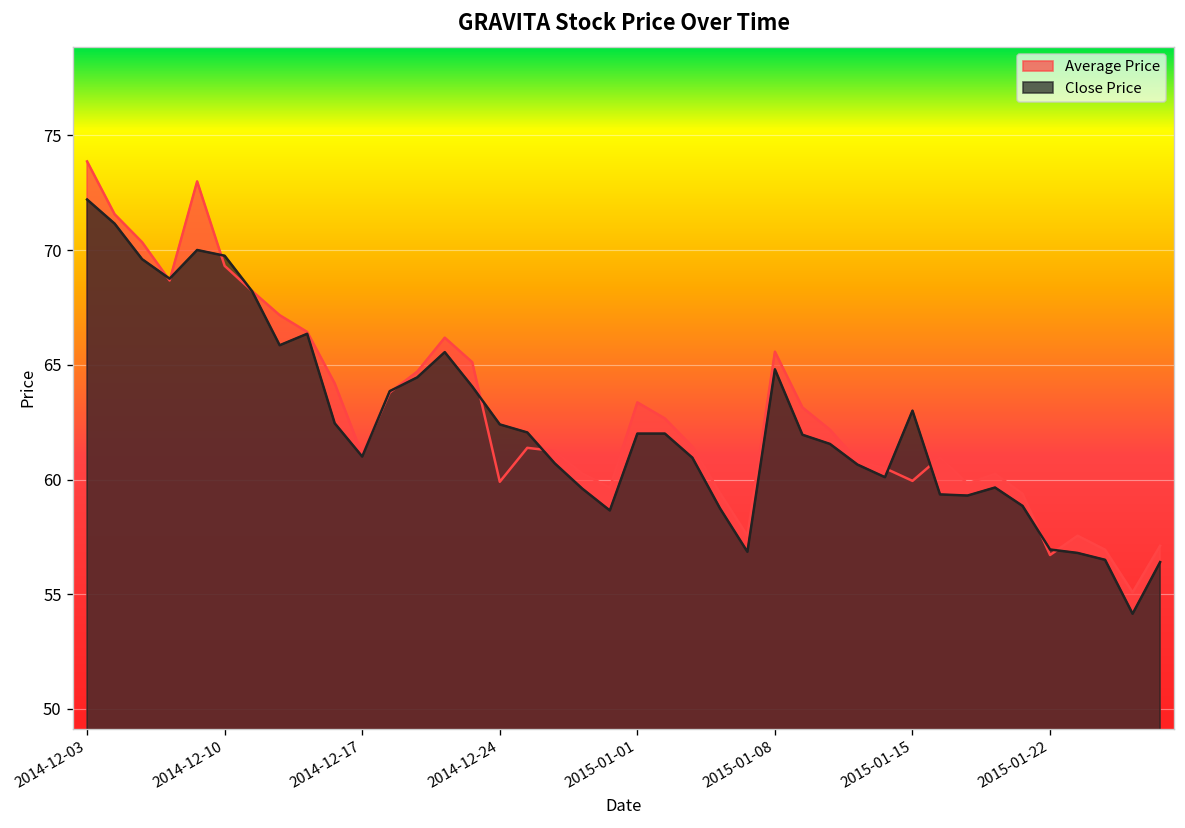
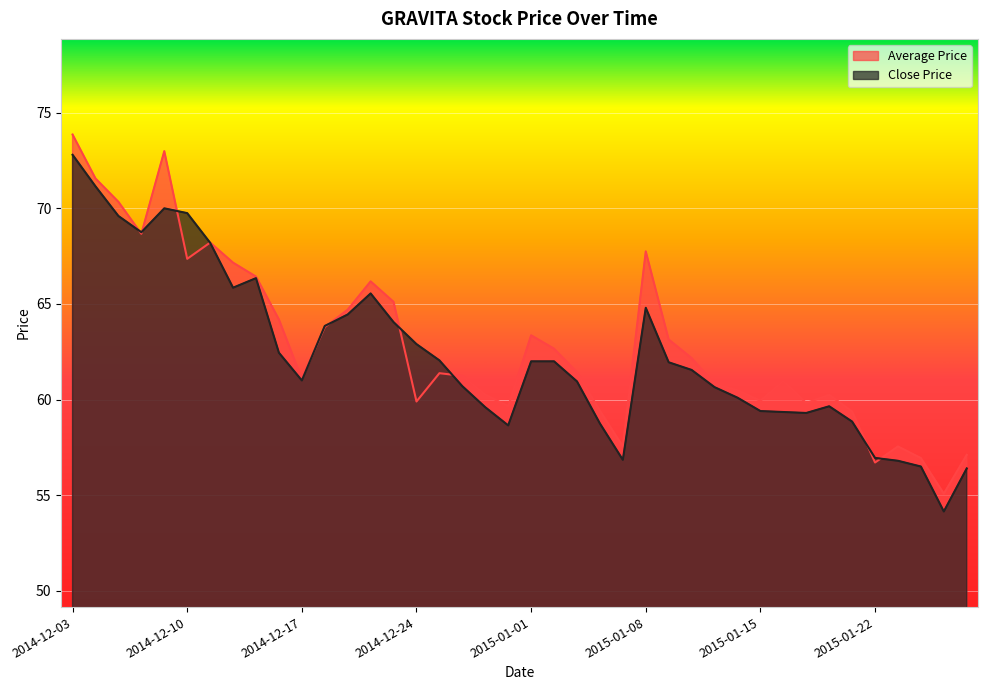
  {
    "Average Price": {
      "2014-12-03": 73.9,
-     "2014-12-10": 69.3,
+     "2014-12-10": 67.4,
      "2014-12-24": 59.9,
      "2015-01-01": 63.4,
-     "2015-01-08": 65.6,
+     "2015-01-08": 67.8,
      "2015-01-15": 59.9,
      "2015-01-22": 56.7
    },
    "Close Price": {
-     "2014-12-03": 72.2,
+     "2014-12-03": 72.8,
      "2014-12-10": 69.8,
-     "2014-12-24": 62.4,
+     "2014-12-24": 62.9,
      "2015-01-01": 62.0,
      "2015-01-08": 64.8,
-     "2015-01-15": 63.0,
+     "2015-01-15": 59.4,
      "2015-01-22": 57.0
    }
  }
